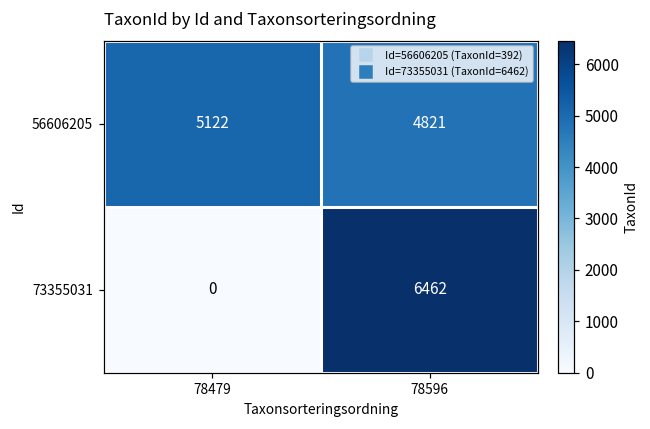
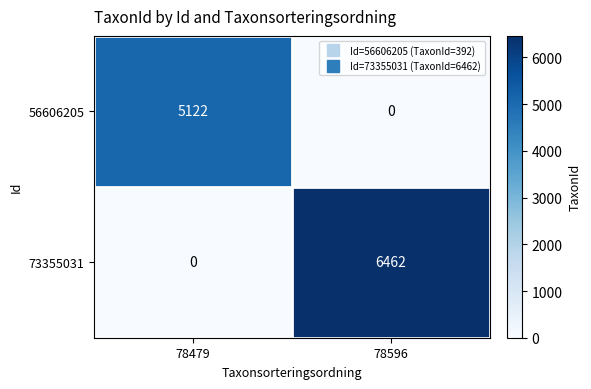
  {
    "56606205": {
      "78479": 5122,
-     "78596": 4821
+     "78596": 0
    },
    "73355031": {
      "78479": 0,
      "78596": 6462
    }
  }
